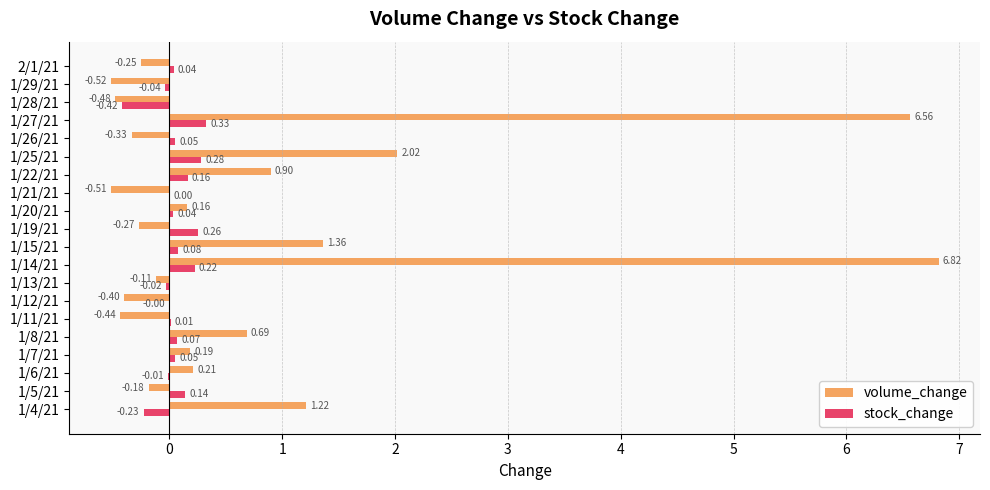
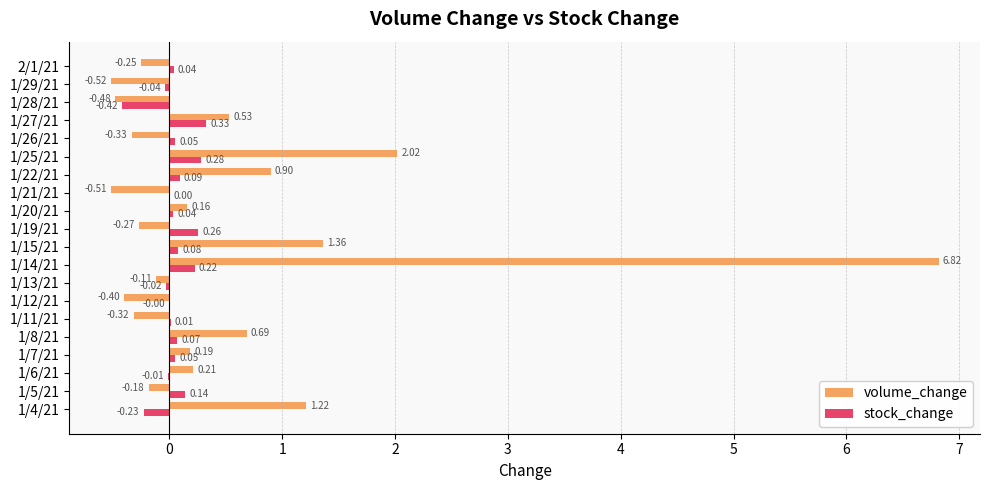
  {
    "volume_change": {
      "2/1/21": -0.25,
      "1/29/21": -0.52,
-     "1/27/21": 6.56,
+     "1/27/21": 0.53,
      "1/26/21": -0.33,
      "1/25/21": 2.02,
      "1/22/21": 0.90,
      "1/21/21": -0.51,
      "1/20/21": 0.16,
      "1/19/21": -0.27,
      "1/15/21": 1.36,
      "1/14/21": 6.82,
      "1/12/21": -0.40,
-     "1/11/21": -0.44,
+     "1/11/21": -0.32,
      "1/8/21": 0.69,
      "1/7/21": 0.19,
      "1/6/21": 0.21,
      "1/5/21": -0.18,
      "1/4/21": 1.22
    },
    "stock_change": {
      "2/1/21": 0.04,
      "1/29/21": -0.04,
      "1/27/21": 0.33,
      "1/26/21": 0.05,
      "1/25/21": 0.28,
-     "1/22/21": 0.16,
+     "1/22/21": 0.09,
      "1/21/21": 0.00,
      "1/20/21": 0.04,
      "1/19/21": 0.26,
      "1/15/21": 0.08,
      "1/14/21": 0.22,
      "1/12/21": -0.00,
      "1/11/21": 0.01,
      "1/8/21": 0.07,
      "1/7/21": 0.05,
      "1/6/21": -0.01,
      "1/5/21": 0.14,
      "1/4/21": -0.23
    }
  }
